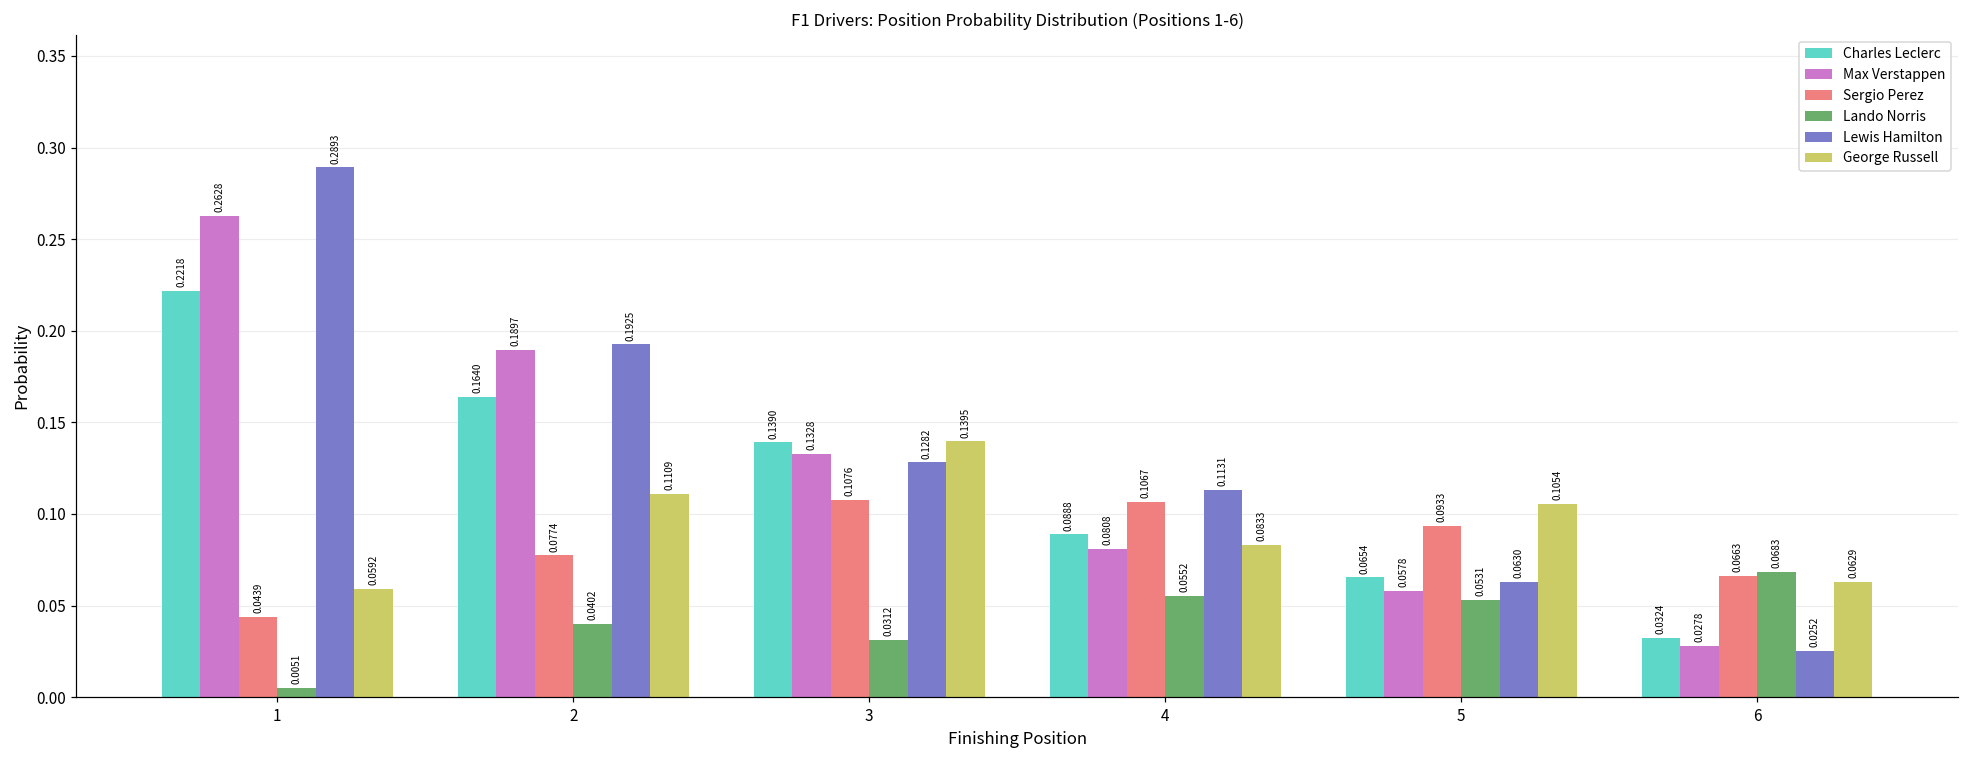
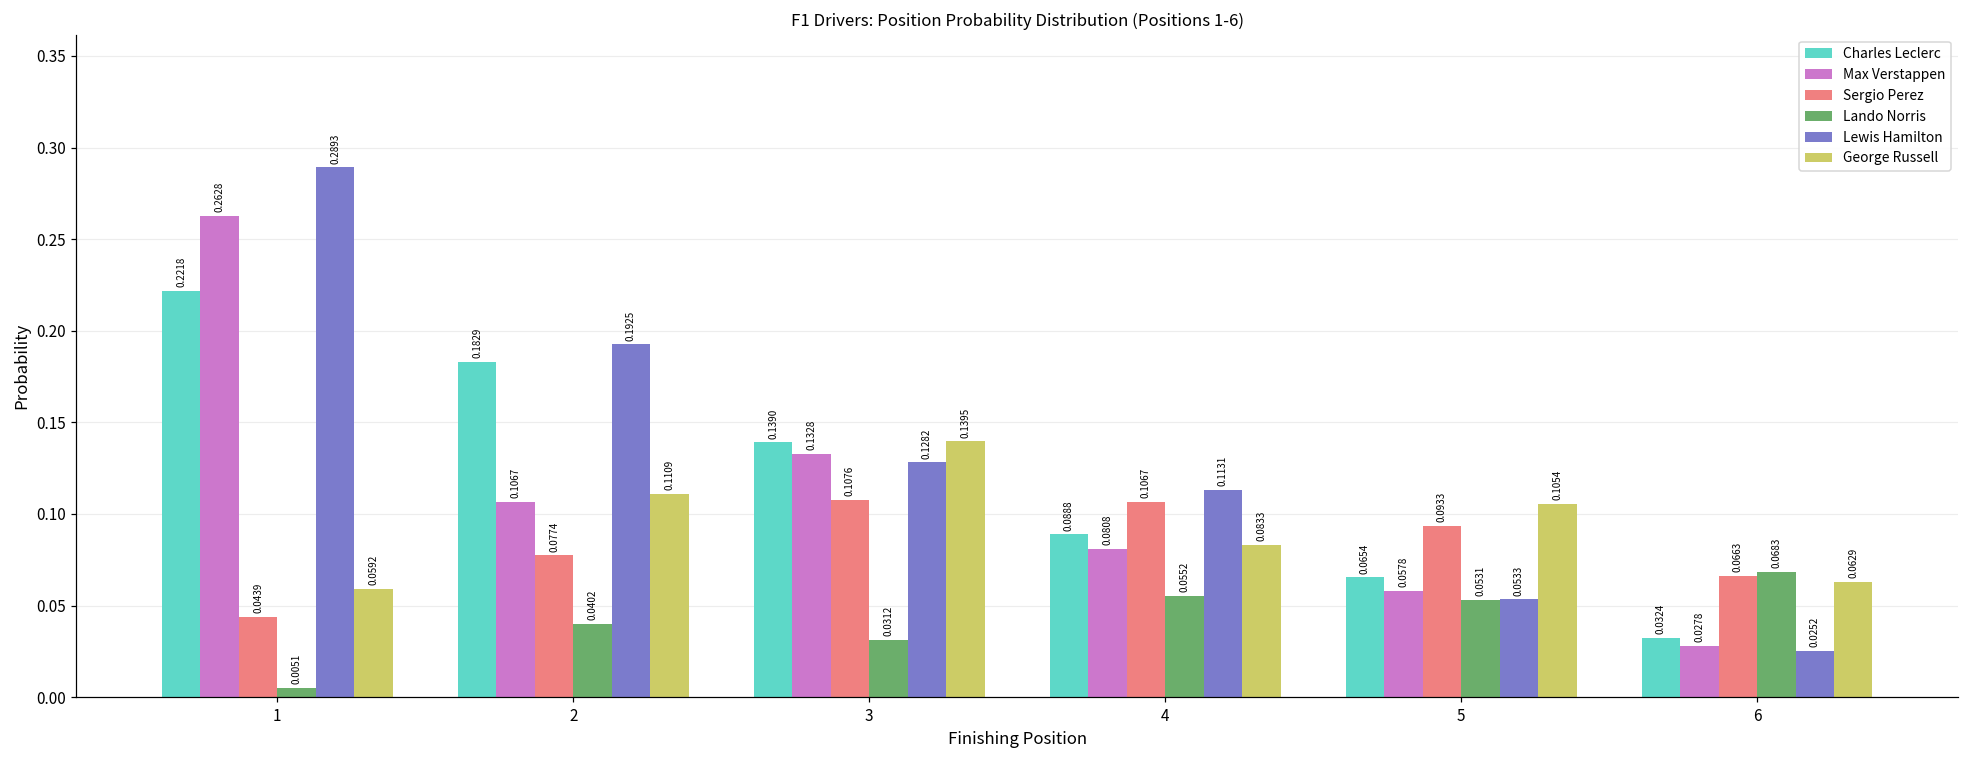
  {
    "Charles Leclerc": {
      "1": 0.2218,
-     "2": 0.1640,
+     "2": 0.1829,
      "3": 0.1390,
      "4": 0.0888,
      "5": 0.0654,
      "6": 0.0324
    },
    "Max Verstappen": {
      "1": 0.2628,
-     "2": 0.1897,
+     "2": 0.1067,
      "3": 0.1328,
      "4": 0.0808,
      "5": 0.0578,
      "6": 0.0278
    },
    "Sergio Perez": {
      "1": 0.0439,
      "2": 0.0774,
      "3": 0.1076,
      "4": 0.1067,
      "5": 0.0933,
      "6": 0.0663
    },
    "Lando Norris": {
      "1": 0.0051,
      "2": 0.0402,
      "3": 0.0312,
      "4": 0.0552,
      "5": 0.0531,
      "6": 0.0683
    },
    "Lewis Hamilton": {
      "1": 0.2893,
      "2": 0.1925,
      "3": 0.1282,
      "4": 0.1131,
-     "5": 0.0630,
+     "5": 0.0533,
      "6": 0.0252
    },
    "George Russell": {
      "1": 0.0592,
      "2": 0.1109,
      "3": 0.1395,
      "4": 0.0833,
      "5": 0.1054,
      "6": 0.0629
    }
  }
